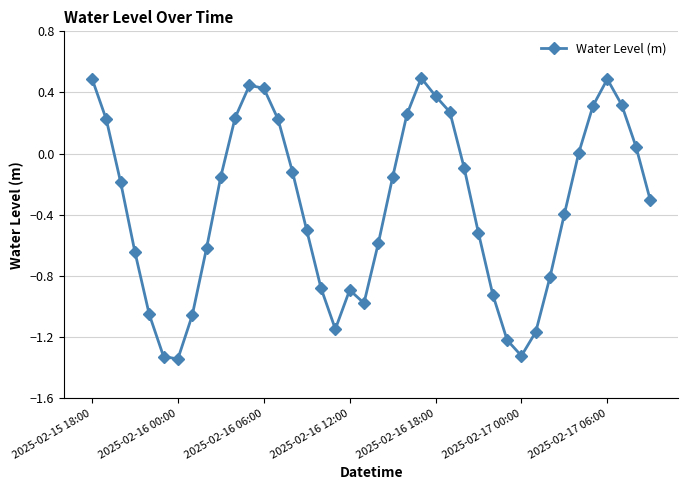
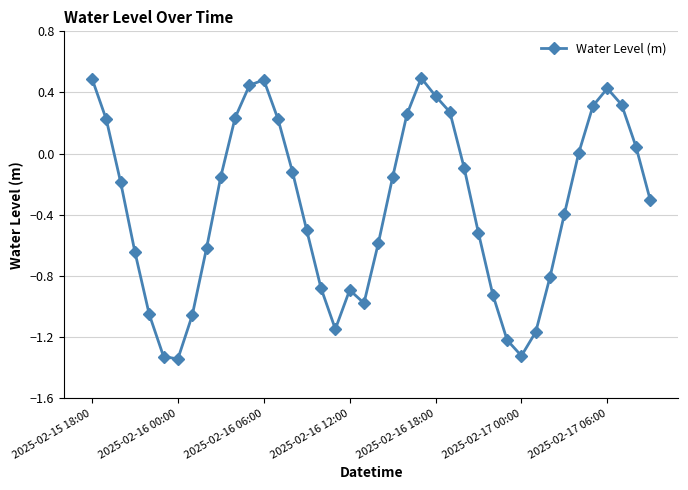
  {
    "2025-02-15 18:00": 0.49,
    "2025-02-16 00:00": -1.34,
-   "2025-02-16 06:00": 0.43,
+   "2025-02-16 06:00": 0.48,
    "2025-02-16 12:00": -0.89,
    "2025-02-16 18:00": 0.38,
    "2025-02-17 00:00": -1.32,
-   "2025-02-17 06:00": 0.49
+   "2025-02-17 06:00": 0.43
  }
